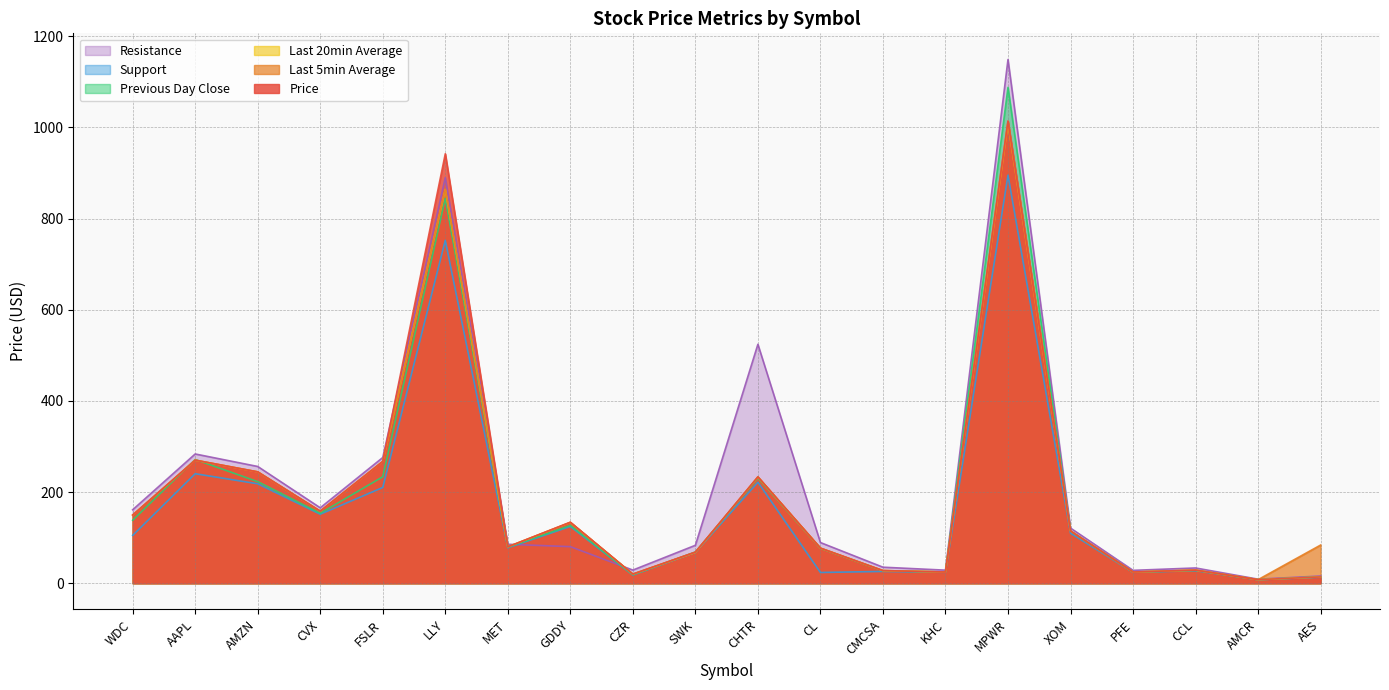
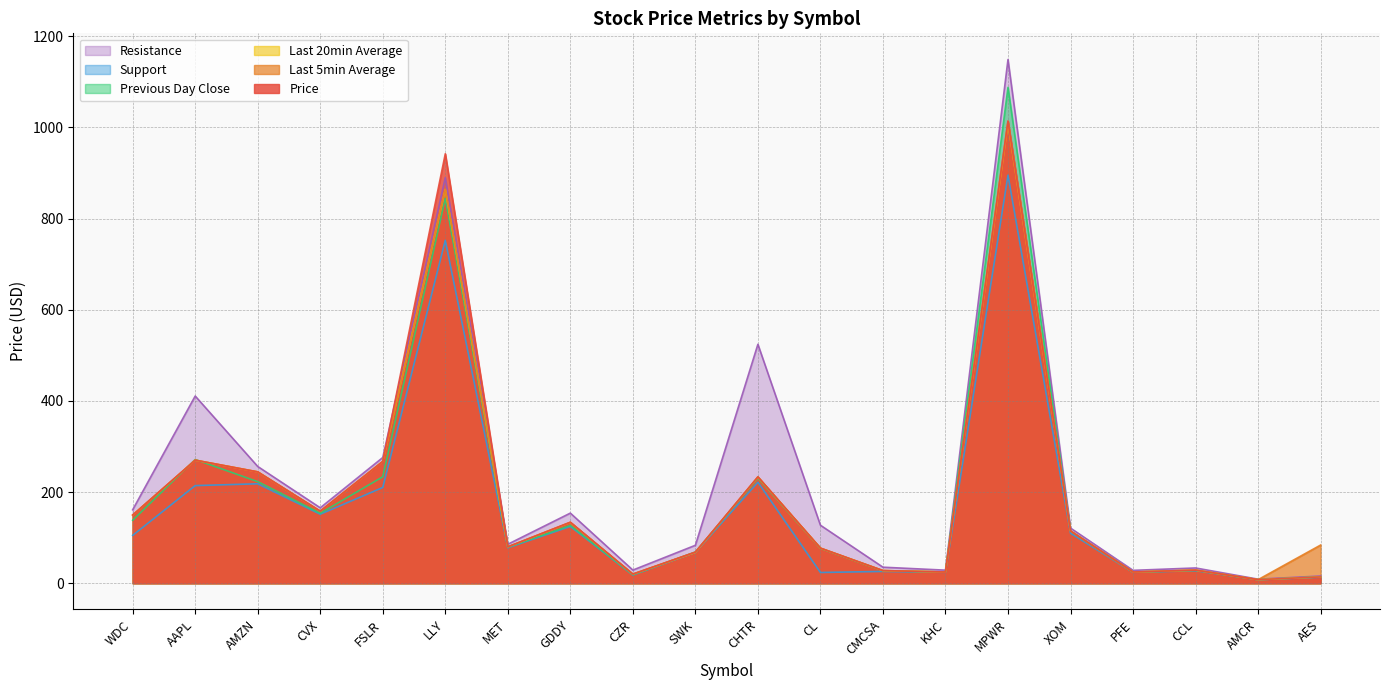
  {
    "Resistance": {
      "WDC": 160,
-     "AAPL": 280,
+     "AAPL": 410,
      "AMZN": 260,
      "CVX": 170,
      "FSLR": 280,
      "LLY": 890,
-     "GDDY": 80,
+     "GDDY": 150,
      "CZR": 30,
      "SWK": 80,
      "CHTR": 520,
-     "CL": 90,
+     "CL": 130,
      "CMCSA": 40,
      "MPWR": 1150,
      "XOM": 120
    },
    "Support": {
      "WDC": 110,
-     "AAPL": 240,
+     "AAPL": 210,
      "FSLR": 210,
      "LLY": 750,
      "CHTR": 220,
      "CL": 20,
      "MPWR": 900
    },
    "Previous Day Close": {
      "WDC": 140,
      "FSLR": 230,
      "LLY": 840,
      "MPWR": 1090
    }
  }
